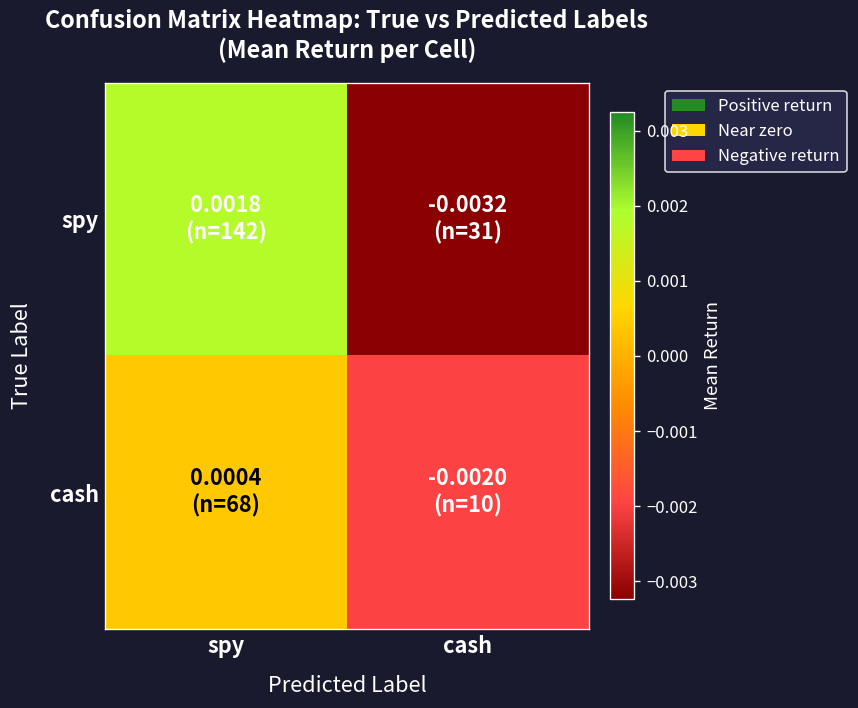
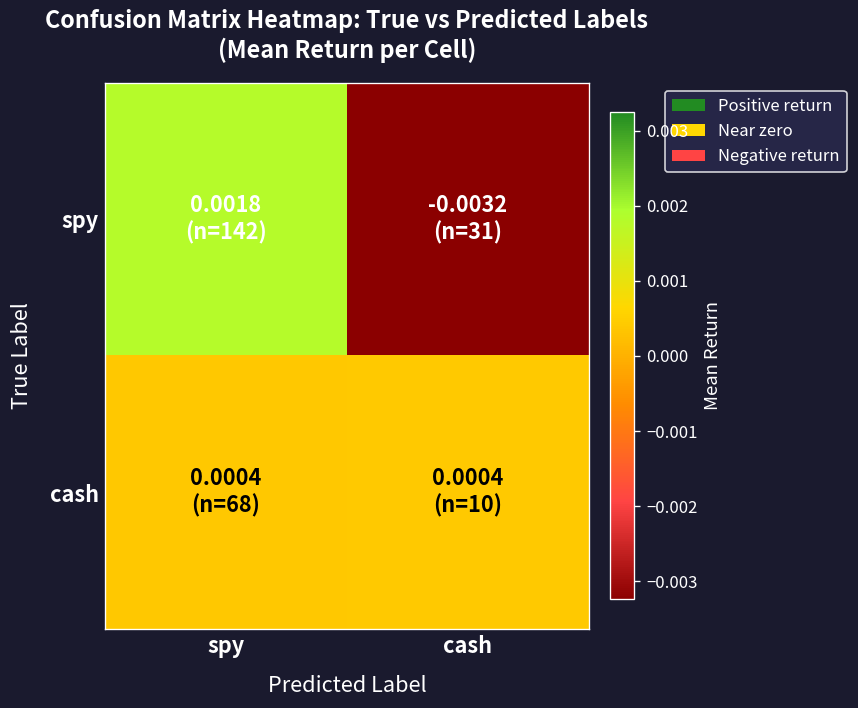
  {
    "cash": {
-     "cash": -0.0020
+     "cash": 0.0004
    }
  }
